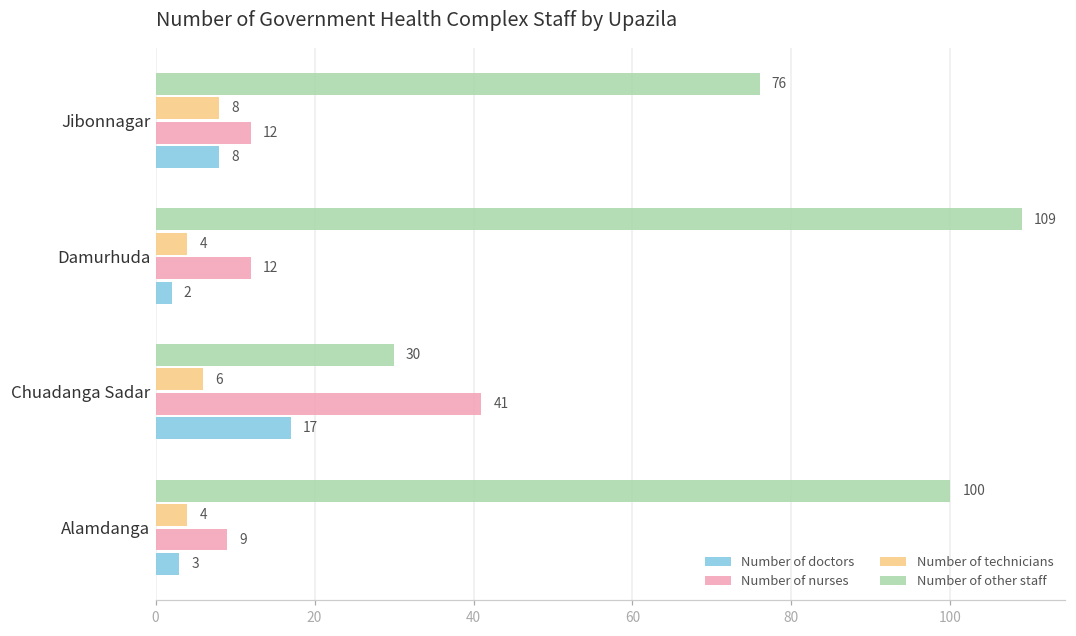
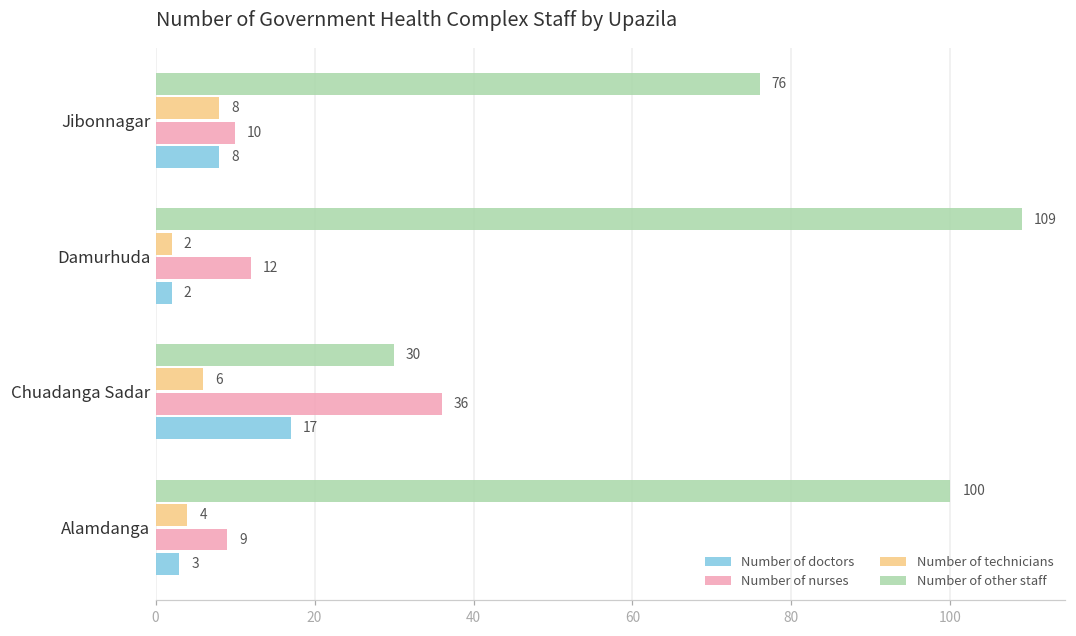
  {
    "Number of doctors": {
      "Jibonnagar": 8,
      "Damurhuda": 2,
      "Chuadanga Sadar": 17,
      "Alamdanga": 3
    },
    "Number of nurses": {
-     "Jibonnagar": 12,
+     "Jibonnagar": 10,
      "Damurhuda": 12,
-     "Chuadanga Sadar": 41,
+     "Chuadanga Sadar": 36,
      "Alamdanga": 9
    },
    "Number of technicians": {
      "Jibonnagar": 8,
-     "Damurhuda": 4,
+     "Damurhuda": 2,
      "Chuadanga Sadar": 6,
      "Alamdanga": 4
    },
    "Number of other staff": {
      "Jibonnagar": 76,
      "Damurhuda": 109,
      "Chuadanga Sadar": 30,
      "Alamdanga": 100
    }
  }
